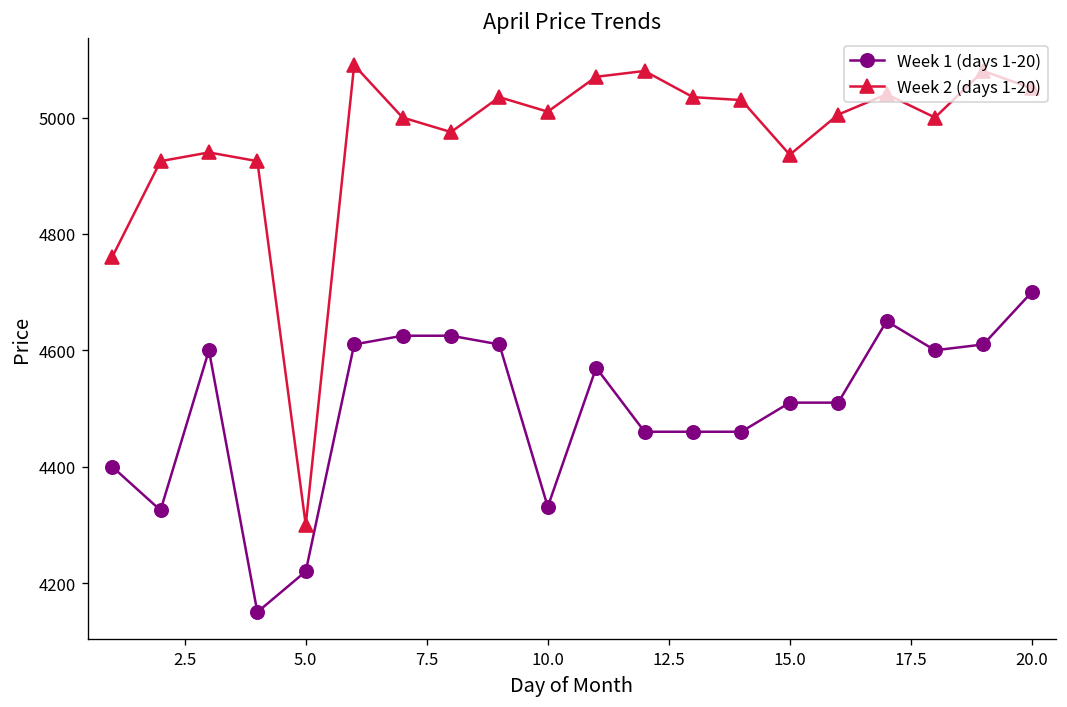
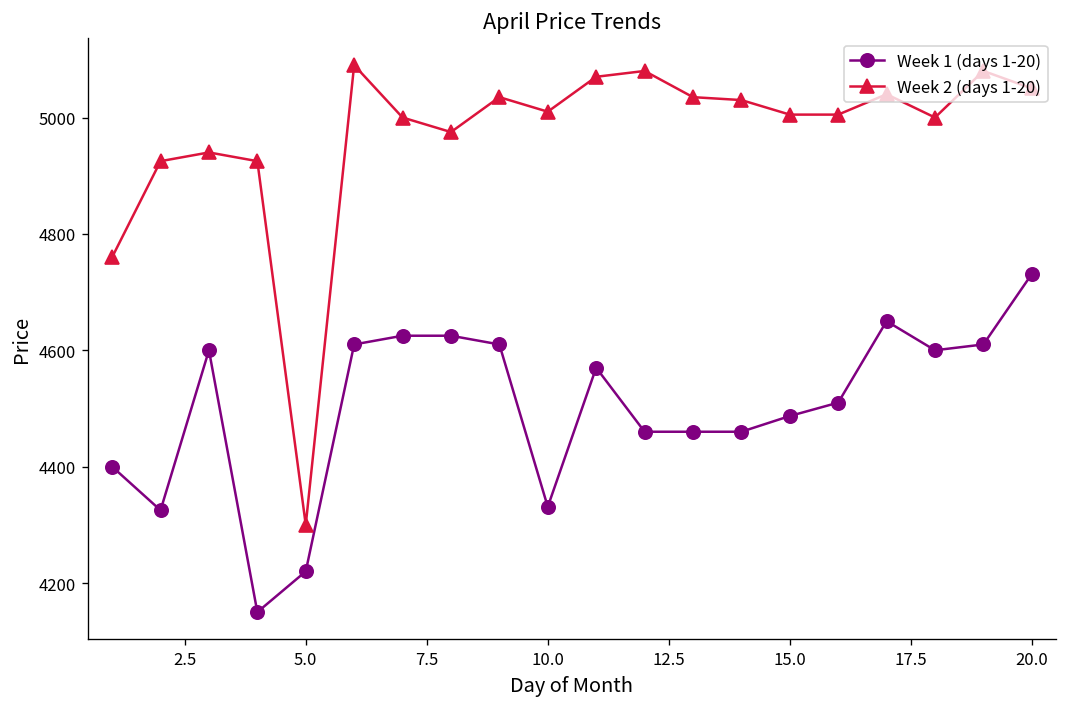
  {
    "Week 1 (days 1-20)": {
      "5.0": 4220,
      "10.0": 4330,
-     "15.0": 4510,
-     "20.0": 4700
+     "15.0": 4490,
+     "20.0": 4730
    },
    "Week 2 (days 1-20)": {
      "5.0": 4300,
      "10.0": 5010,
-     "15.0": 4940
+     "15.0": 5010
    }
  }
